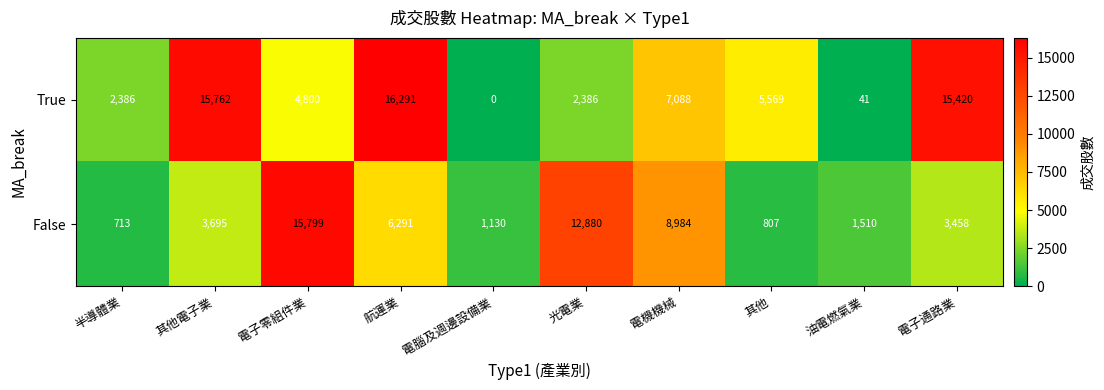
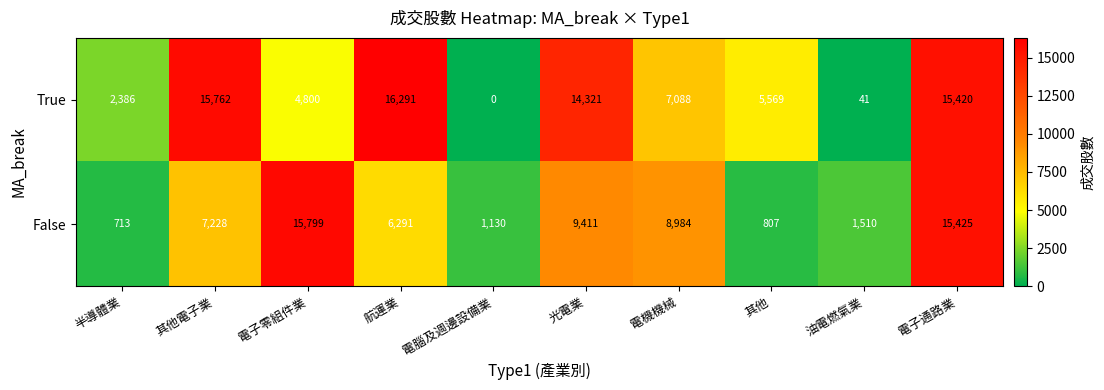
  {
    "True": {
      "半導體業": "2,386",
      "其他電子業": "15,762",
      "電子零組件業": "4,800",
      "航運業": "16,291",
      "電腦及週邊設備業": "0",
-     "光電業": "2,386",
+     "光電業": "14,321",
      "電機機械": "7,088",
      "其他": "5,569",
      "油電燃氣業": "41",
      "電子通路業": "15,420"
    },
    "False": {
      "半導體業": "713",
-     "其他電子業": "3,695",
+     "其他電子業": "7,228",
      "電子零組件業": "15,799",
      "航運業": "6,291",
      "電腦及週邊設備業": "1,130",
-     "光電業": "12,880",
+     "光電業": "9,411",
      "電機機械": "8,984",
      "其他": "807",
      "油電燃氣業": "1,510",
-     "電子通路業": "3,458"
+     "電子通路業": "15,425"
    }
  }
